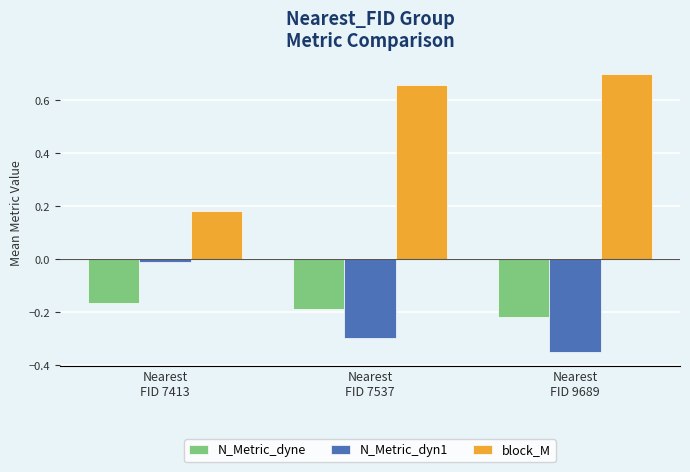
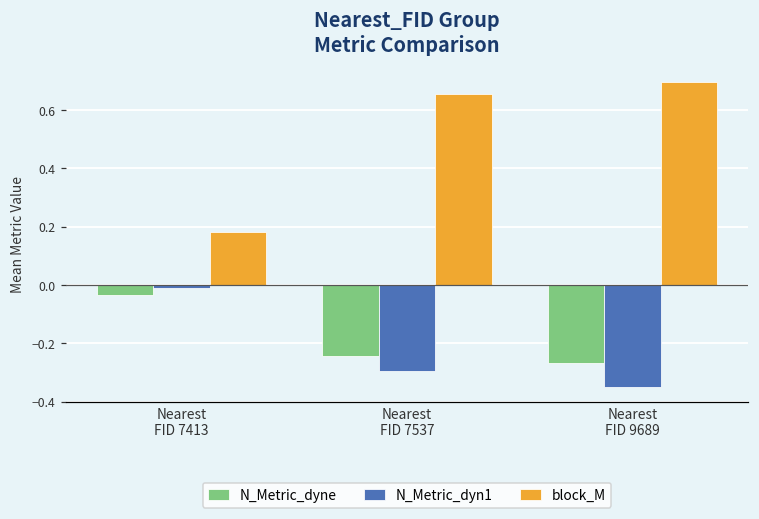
  {
    "N_Metric_dyne": {
-     "Nearest FID 7413": -0.16,
-     "Nearest FID 7537": -0.19,
-     "Nearest FID 9689": -0.22
+     "Nearest FID 7413": -0.03,
+     "Nearest FID 7537": -0.24,
+     "Nearest FID 9689": -0.27
    },
    "N_Metric_dyn1": {
      "Nearest FID 7413": -0.01,
      "Nearest FID 7537": -0.30,
      "Nearest FID 9689": -0.35
    },
    "block_M": {
      "Nearest FID 7413": 0.18,
      "Nearest FID 7537": 0.66,
      "Nearest FID 9689": 0.70
    }
  }
